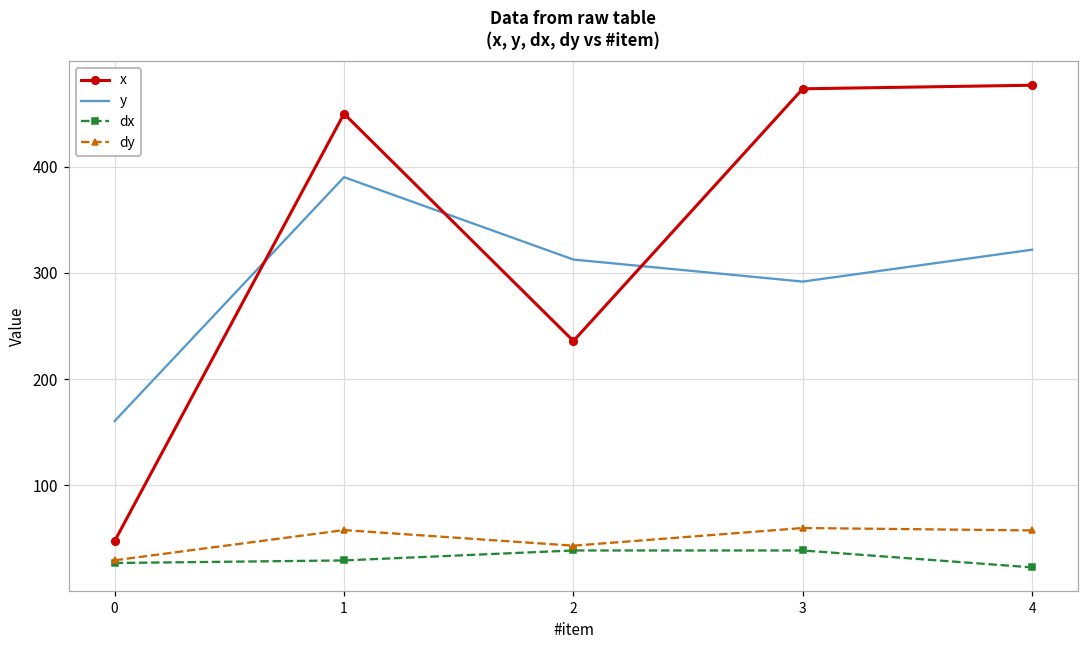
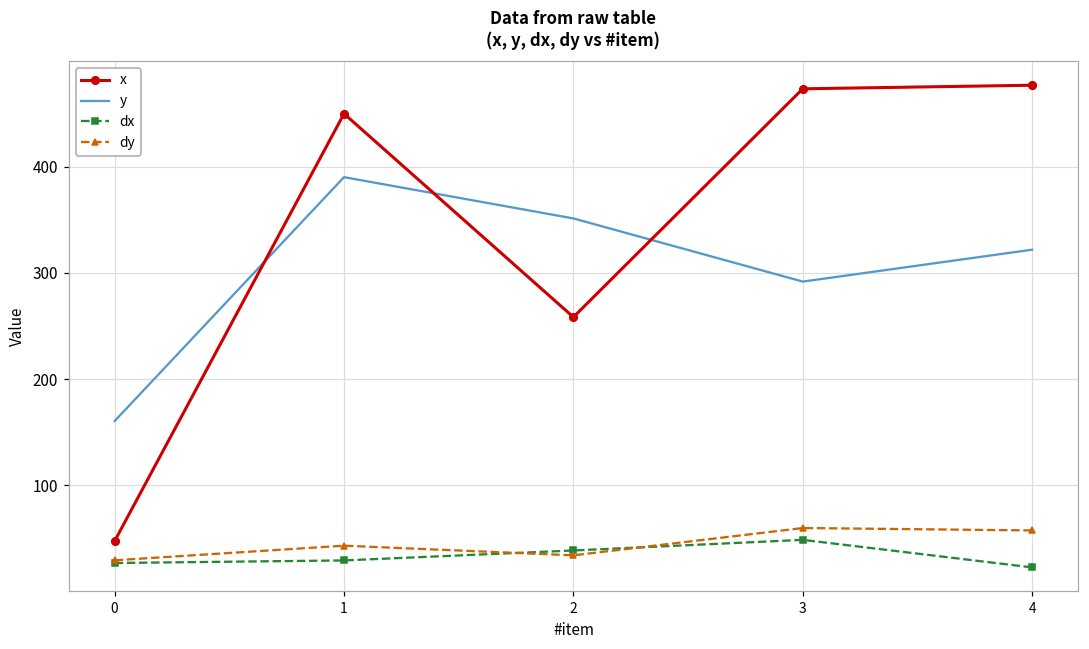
  {
    "x": {
      "0": 50,
      "1": 450,
-     "2": 240,
+     "2": 260,
      "3": 470,
      "4": 480
    },
    "y": {
      "0": 160,
      "1": 390,
-     "2": 310,
+     "2": 350,
      "3": 290,
      "4": 320
    },
    "dx": {
      "1": 30,
      "2": 40,
-     "3": 40,
+     "3": 50,
      "4": 20
    },
    "dy": {
-     "1": 60,
-     "2": 40,
+     "1": 40,
+     "2": 30,
      "3": 60,
      "4": 60
    }
  }
